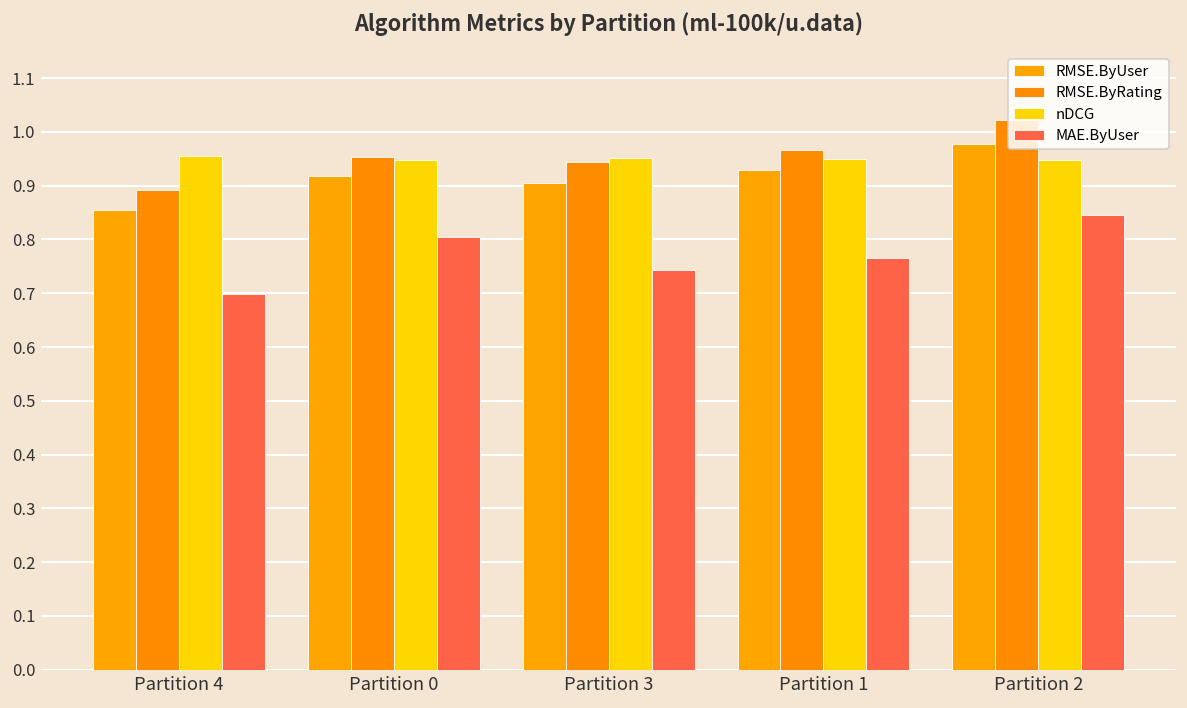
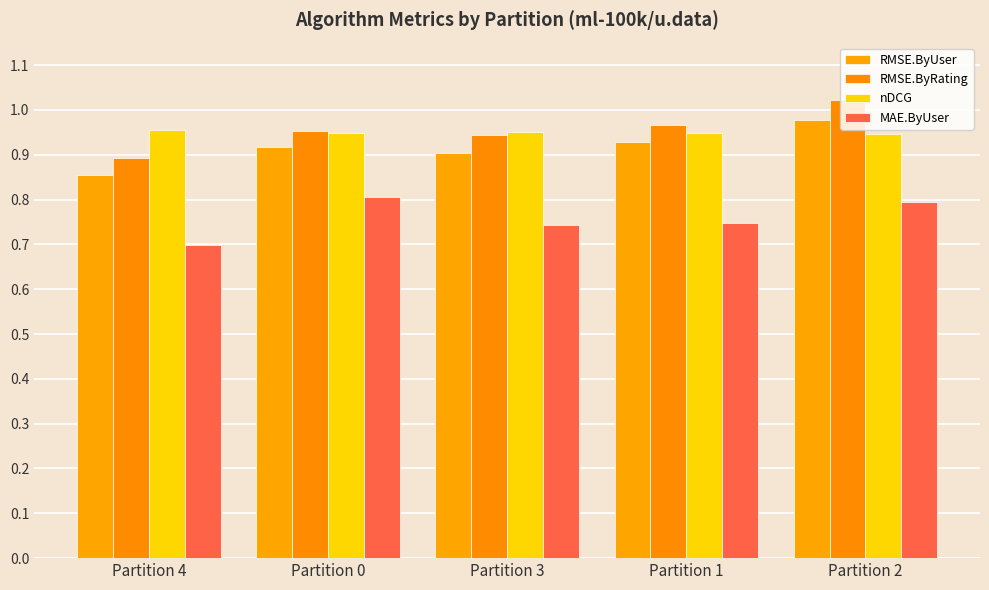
  {
    "MAE.ByUser": {
      "Partition 4": 0.70,
      "Partition 0": 0.80,
      "Partition 3": 0.74,
-     "Partition 1": 0.76,
-     "Partition 2": 0.85
+     "Partition 1": 0.75,
+     "Partition 2": 0.79
    }
  }
